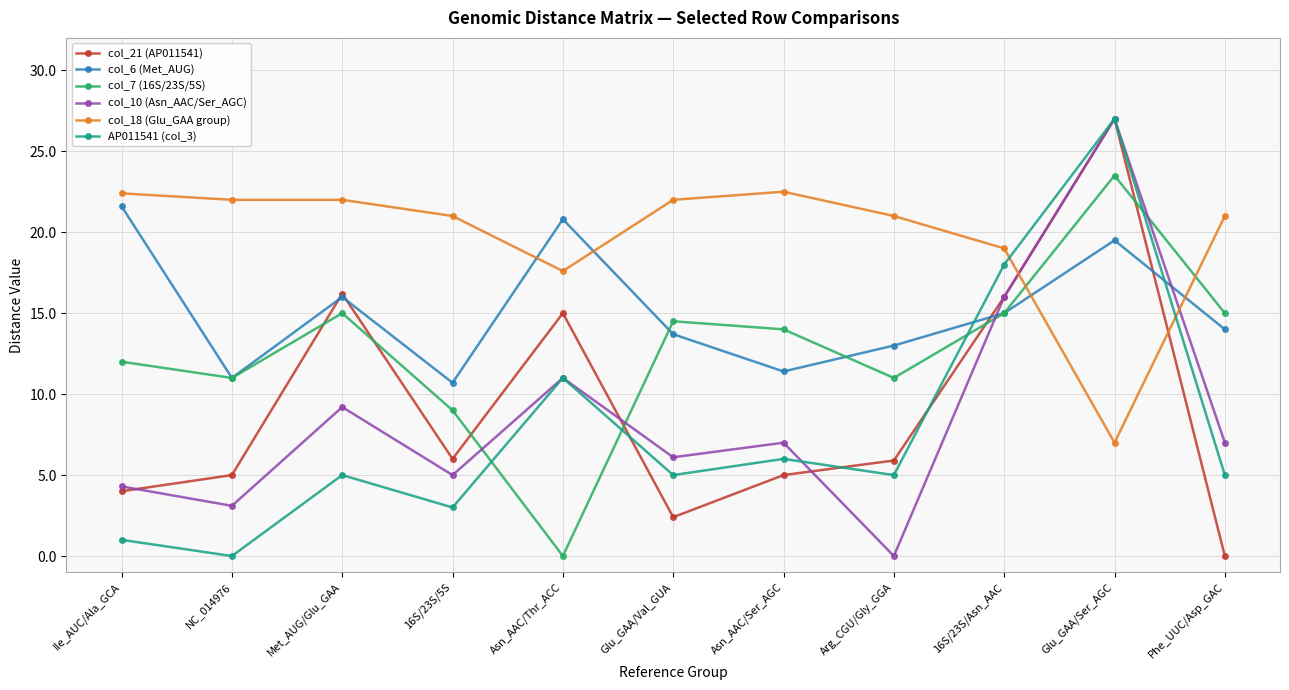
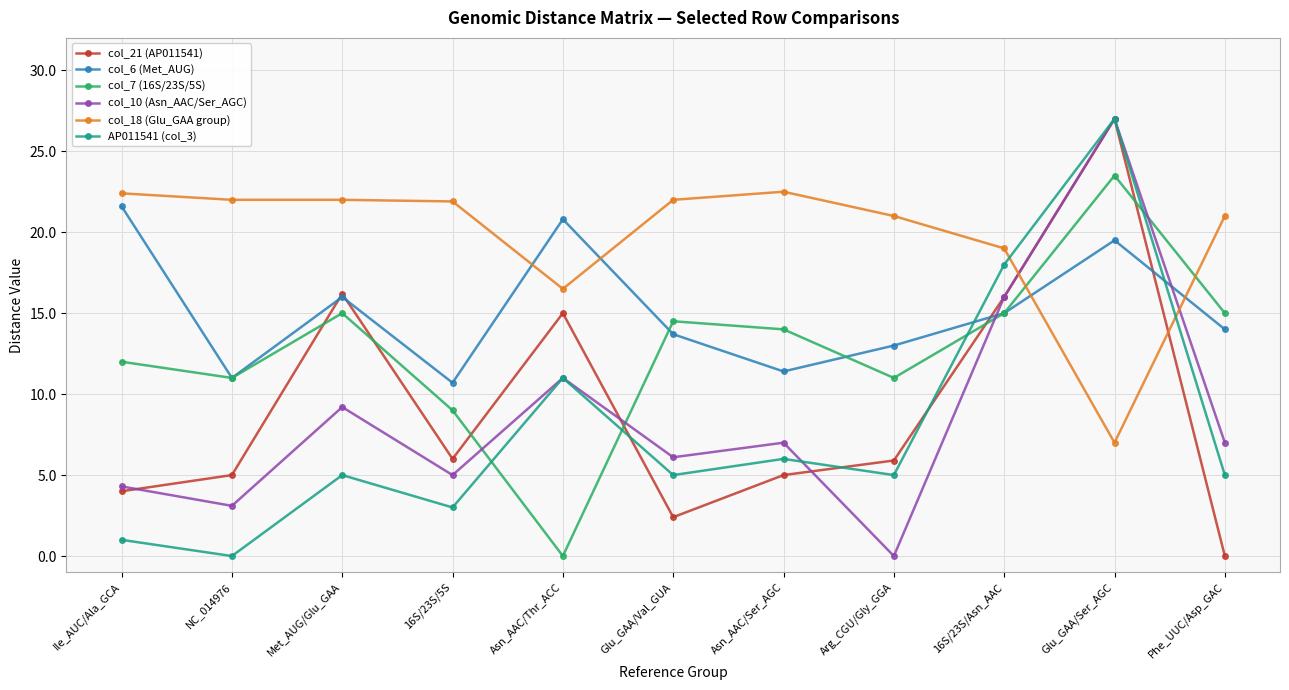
  {
    "col_21 (AP011541)": {
      "Ile_AUC/Ala_GCA": 4.0,
      "NC_014976": 5.0,
      "Met_AUG/Glu_GAA": 16.2,
      "16S/23S/5S": 6.0,
      "Asn_AAC/Thr_ACC": 15.0,
      "Glu_GAA/Val_GUA": 2.4,
      "Asn_AAC/Ser_AGC": 5.0,
      "Arg_CGU/Gly_GGA": 5.9,
      "Phe_UUC/Asp_GAC": 0.0
    },
    "col_6 (Met_AUG)": {
      "Ile_AUC/Ala_GCA": 21.6,
      "Met_AUG/Glu_GAA": 16.0,
      "16S/23S/5S": 10.7,
      "Asn_AAC/Thr_ACC": 20.8,
      "Glu_GAA/Val_GUA": 13.7,
      "Asn_AAC/Ser_AGC": 11.4,
      "Arg_CGU/Gly_GGA": 13.0,
      "Glu_GAA/Ser_AGC": 19.5,
      "Phe_UUC/Asp_GAC": 14.0
    },
    "col_10 (Asn_AAC/Ser_AGC)": {
      "Ile_AUC/Ala_GCA": 4.3,
      "NC_014976": 3.1,
      "Met_AUG/Glu_GAA": 9.2,
      "16S/23S/5S": 5.0,
      "Glu_GAA/Val_GUA": 6.1,
      "Asn_AAC/Ser_AGC": 7.0,
      "Arg_CGU/Gly_GGA": 0.0,
      "Phe_UUC/Asp_GAC": 7.0
    },
    "col_18 (Glu_GAA group)": {
      "Ile_AUC/Ala_GCA": 22.4,
      "NC_014976": 22.0,
      "Met_AUG/Glu_GAA": 22.0,
-     "16S/23S/5S": 21.0,
-     "Asn_AAC/Thr_ACC": 17.6,
+     "16S/23S/5S": 21.9,
+     "Asn_AAC/Thr_ACC": 16.5,
      "Glu_GAA/Val_GUA": 22.0,
      "Asn_AAC/Ser_AGC": 22.5,
      "Arg_CGU/Gly_GGA": 21.0,
      "16S/23S/Asn_AAC": 19.0,
      "Glu_GAA/Ser_AGC": 7.0,
      "Phe_UUC/Asp_GAC": 21.0
    }
  }
